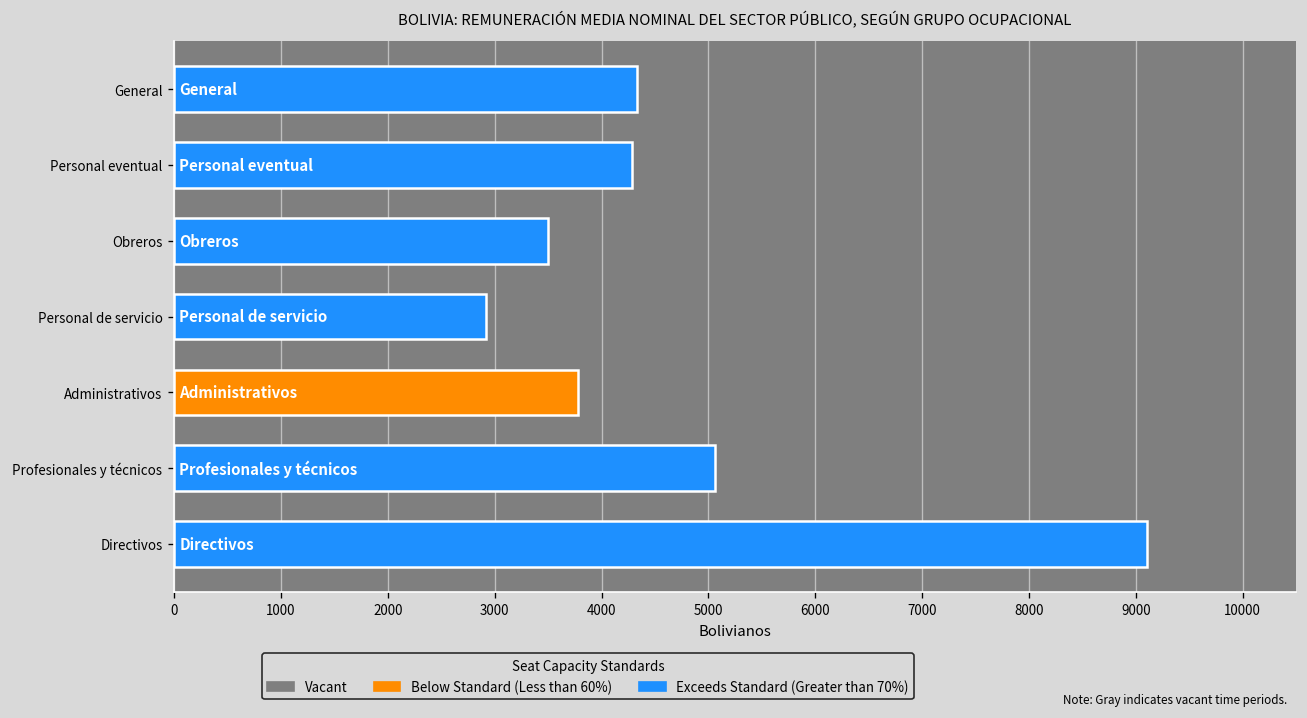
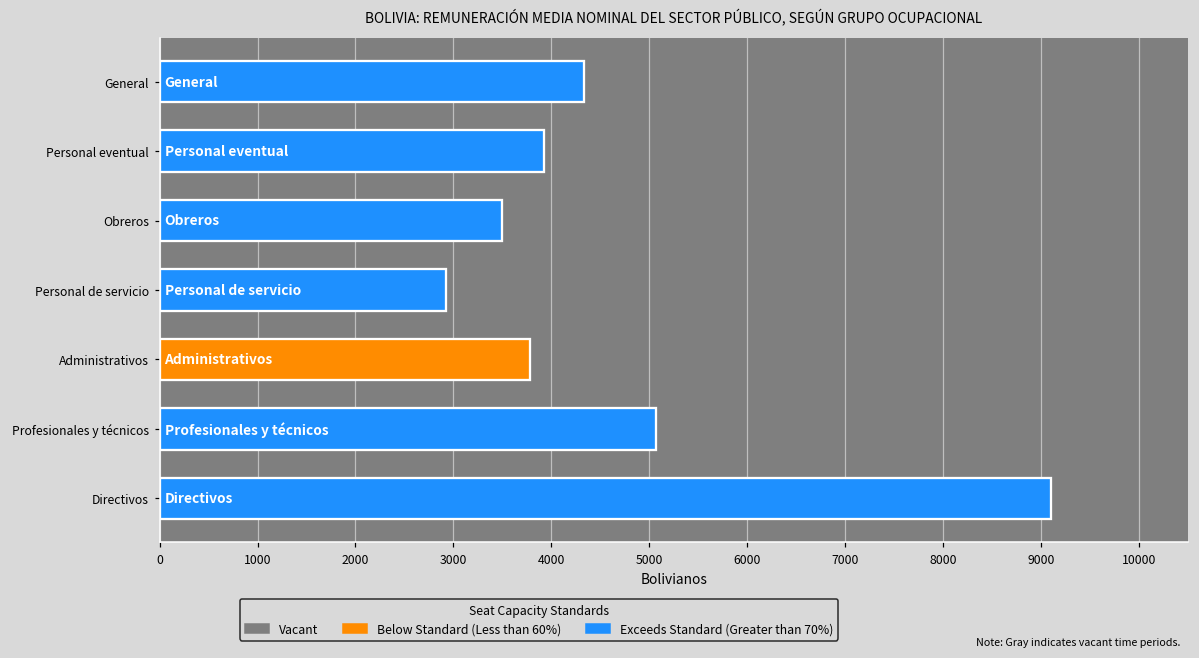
  {
    "General": 4300,
-   "Personal eventual": 4300,
+   "Personal eventual": 3900,
    "Obreros": 3500,
    "Personal de servicio": 2900,
    "Administrativos": 3800,
    "Profesionales y técnicos": 5100,
    "Directivos": 9100
  }
